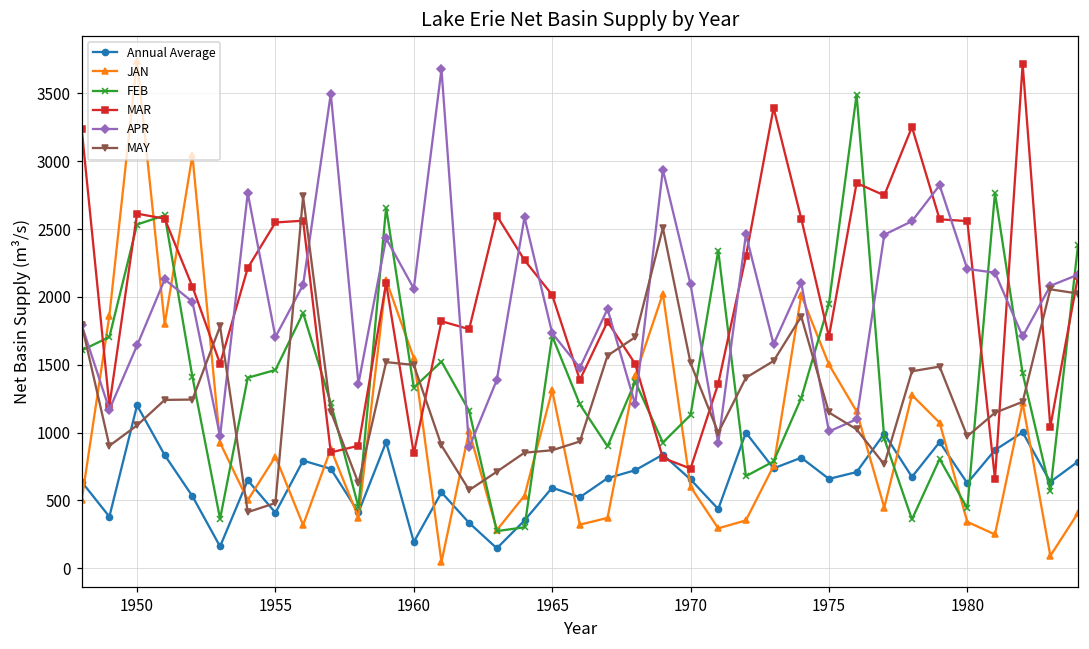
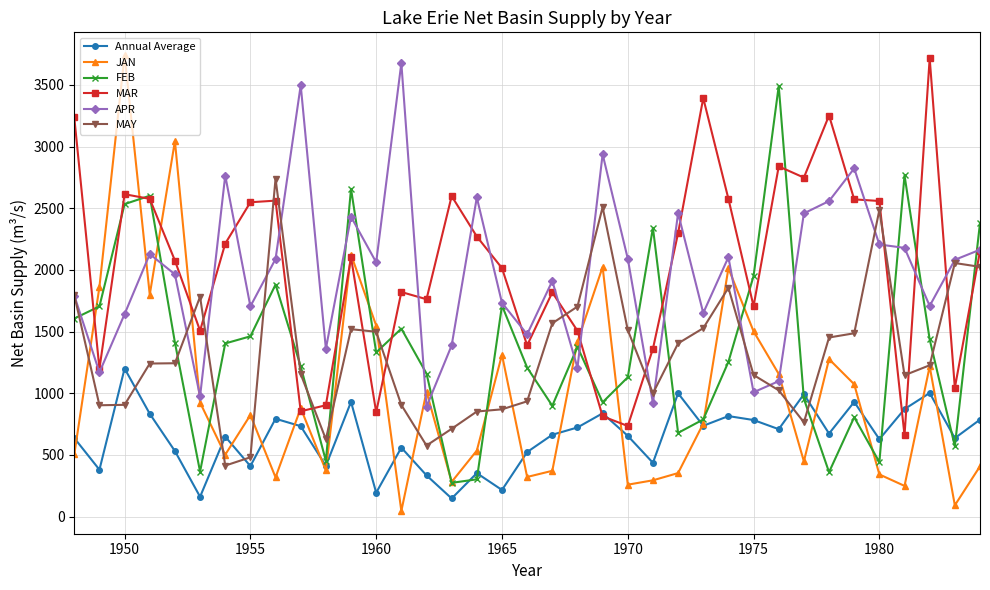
  {
    "Annual Average": {
      "1950": 1200,
      "1955": 410,
      "1960": 190,
-     "1965": 590,
+     "1965": 220,
      "1970": 650,
-     "1975": 660,
+     "1975": 780,
      "1980": 630
    },
    "JAN": {
      "1955": 820,
      "1960": 1550,
      "1965": 1310,
-     "1970": 600,
+     "1970": 260,
      "1975": 1500,
      "1980": 340
    },
    "FEB": {
      "1950": 2530,
      "1955": 1460,
      "1960": 1330,
      "1965": 1710,
      "1970": 1130,
      "1975": 1950,
      "1980": 440
    },
    "MAR": {
      "1950": 2610,
      "1955": 2550,
      "1960": 850,
      "1965": 2010,
      "1970": 730,
      "1975": 1710,
      "1980": 2560
    },
    "APR": {
      "1950": 1640,
      "1955": 1700,
      "1960": 2060,
      "1965": 1730,
      "1970": 2090,
      "1975": 1010,
      "1980": 2210
    },
    "MAY": {
-     "1950": 1050,
+     "1950": 910,
      "1955": 480,
      "1960": 1500,
      "1965": 870,
      "1970": 1510,
      "1975": 1150,
-     "1980": 970
+     "1980": 2490
    }
  }
